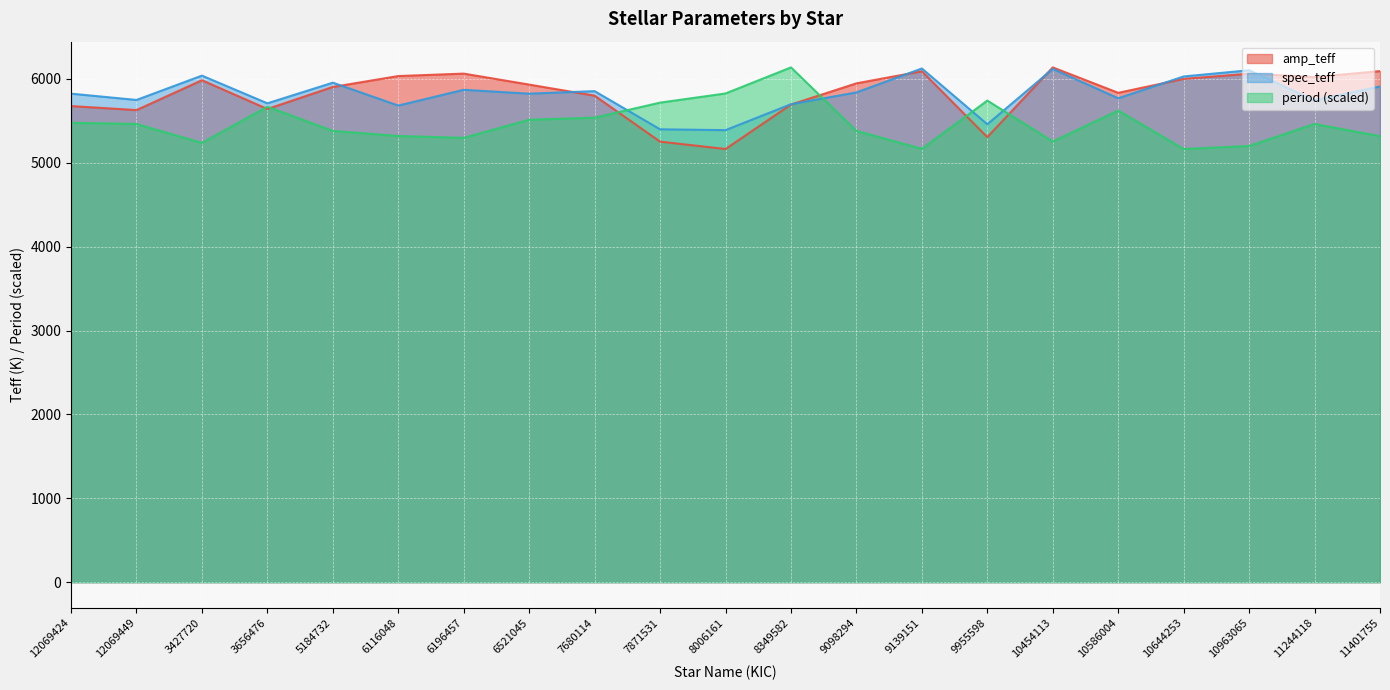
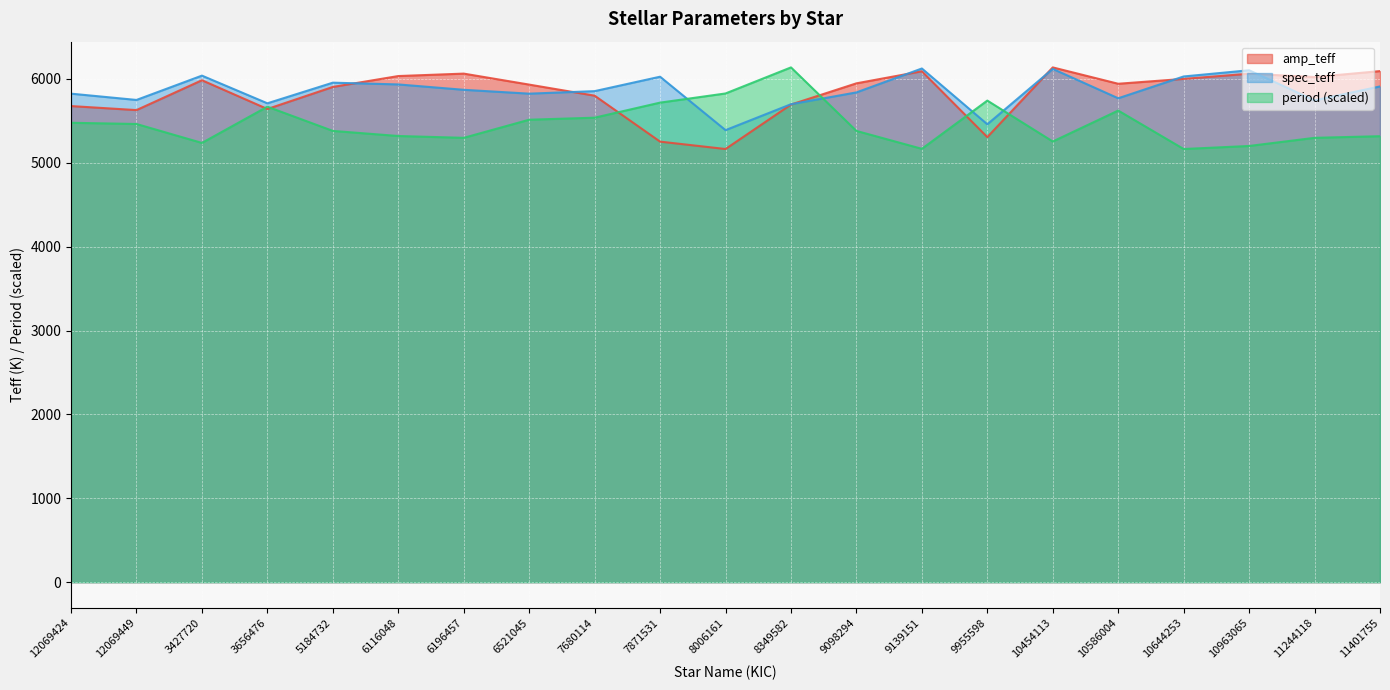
  {
    "amp_teff": {
      "12069424": 5700,
      "12069449": 5600,
      "3427720": 6000,
      "5184732": 5900,
      "6116048": 6000,
      "6196457": 6100,
      "6521045": 5900,
      "7680114": 5800,
      "7871531": 5300,
      "8006161": 5200,
      "9098294": 5900,
      "9139151": 6100,
      "9955598": 5300,
-     "10586004": 5800,
+     "10586004": 5900,
      "11401755": 6100
    },
    "spec_teff": {
      "12069424": 5800,
      "12069449": 5800,
      "3427720": 6000,
      "3656476": 5700,
      "5184732": 6000,
-     "6116048": 5700,
+     "6116048": 5900,
      "6196457": 5900,
      "6521045": 5800,
      "7680114": 5900,
-     "7871531": 5400,
+     "7871531": 6000,
      "8006161": 5400,
      "9098294": 5800,
      "9139151": 6100,
      "9955598": 5500,
      "10586004": 5800,
      "11401755": 5900
    },
    "period (scaled)": {
      "12069424": 5500,
      "12069449": 5500,
      "3427720": 5200,
      "5184732": 5400,
      "6116048": 5300,
      "6196457": 5300,
      "6521045": 5500,
      "7680114": 5500,
      "7871531": 5700,
      "8006161": 5800,
      "8349582": 6100,
      "9098294": 5400,
      "9139151": 5200,
      "9955598": 5700,
      "10454113": 5300,
      "10586004": 5600,
      "10644253": 5200,
      "10963065": 5200,
-     "11244118": 5500,
+     "11244118": 5300,
      "11401755": 5300
    }
  }
